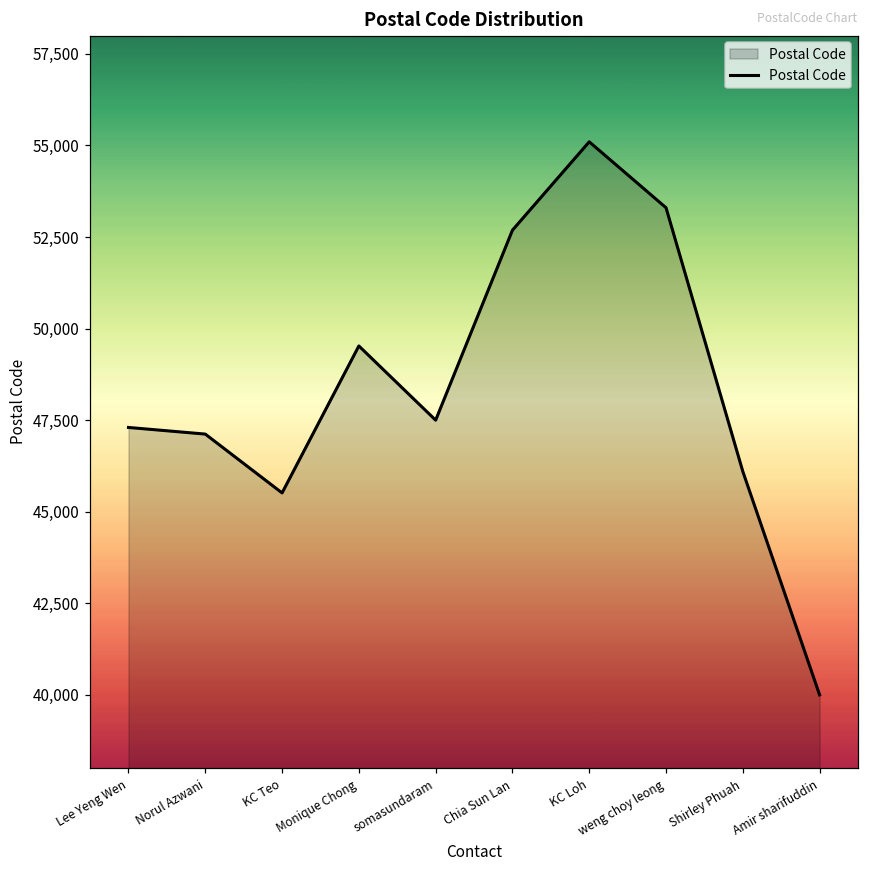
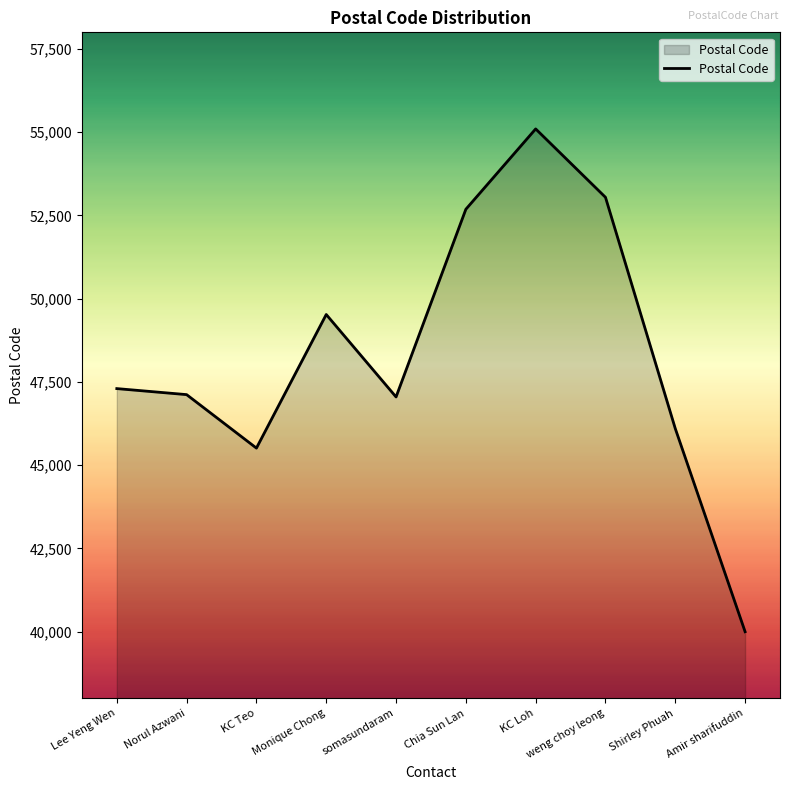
  {
    "Lee Yeng Wen": "47,300",
    "Norul Azwani": "47,100",
    "KC Teo": "45,500",
    "Monique Chong": "49,500",
-   "somasundaram": "47,500",
+   "somasundaram": "47,100",
    "Chia Sun Lan": "52,700",
    "KC Loh": "55,100",
-   "weng choy leong": "53,300",
+   "weng choy leong": "53,000",
    "Shirley Phuah": "46,100",
    "Amir sharifuddin": "40,000"
  }
